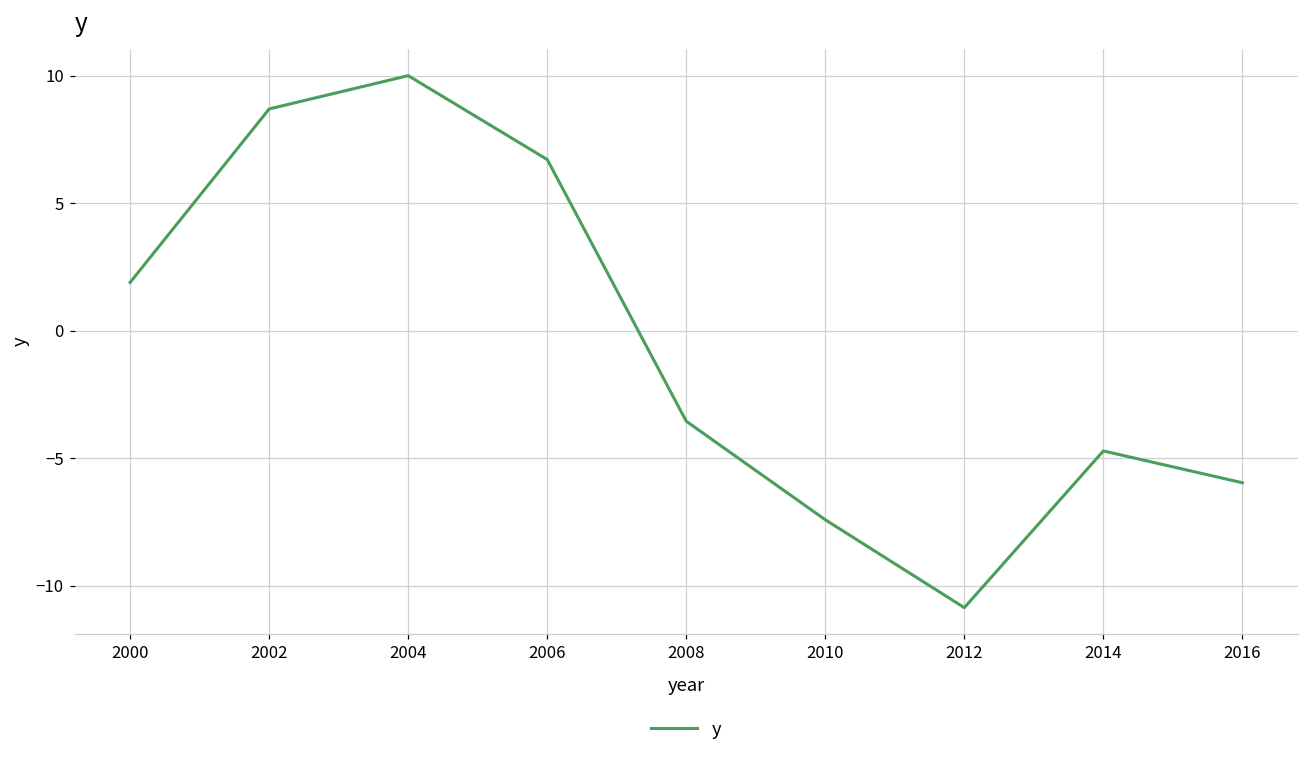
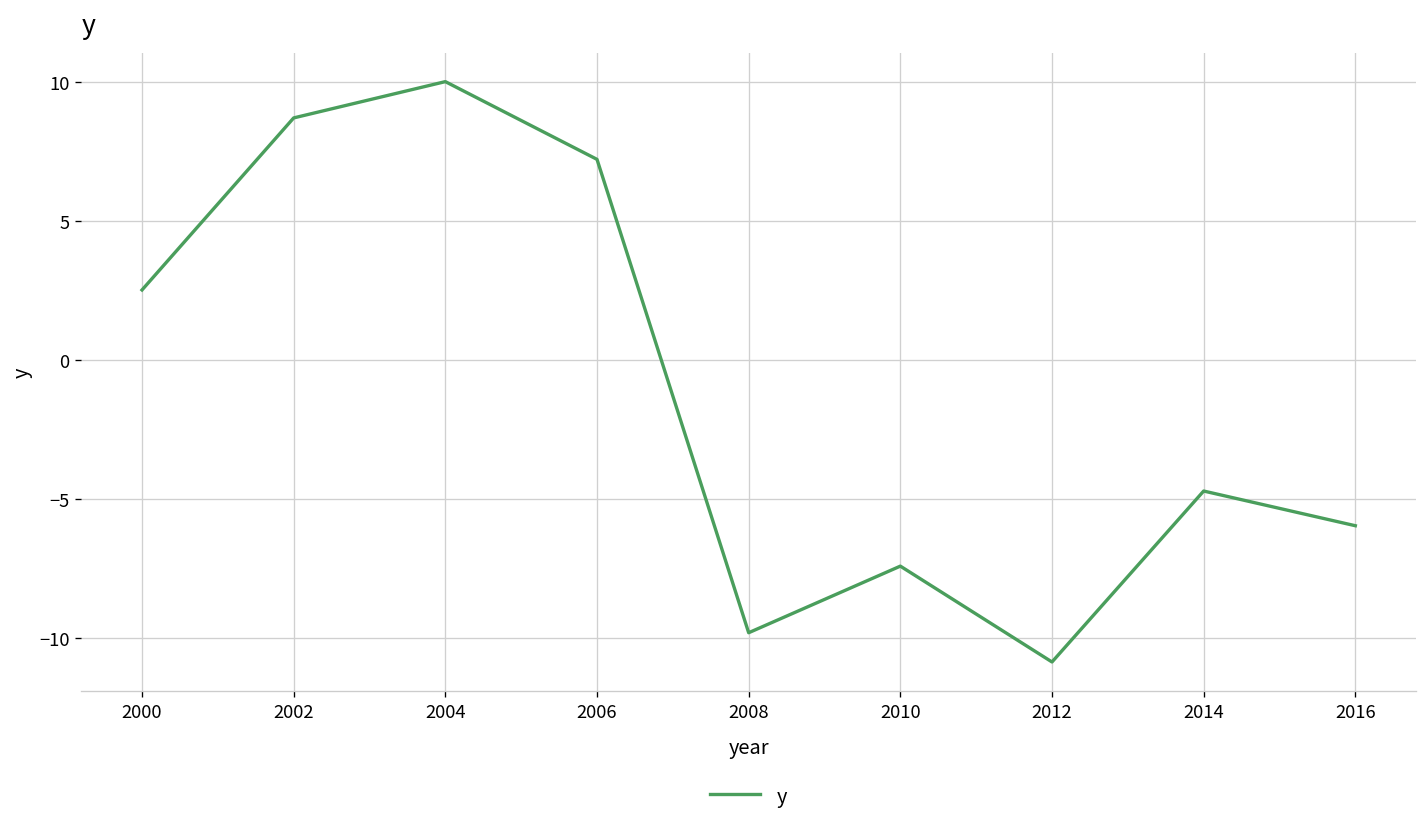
  {
-   "2000": 1.9,
+   "2000": 2.5,
    "2002": 8.7,
    "2004": 10.0,
-   "2006": 6.7,
-   "2008": -3.5,
+   "2006": 7.2,
+   "2008": -9.8,
    "2010": -7.4,
    "2012": -10.9,
    "2014": -4.7,
    "2016": -6.0
  }
